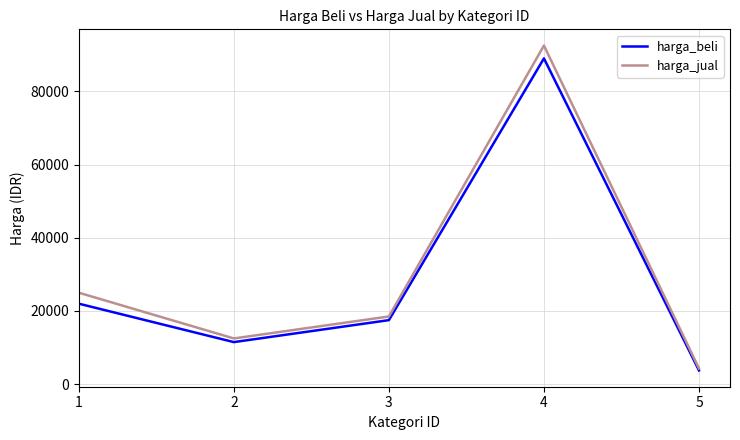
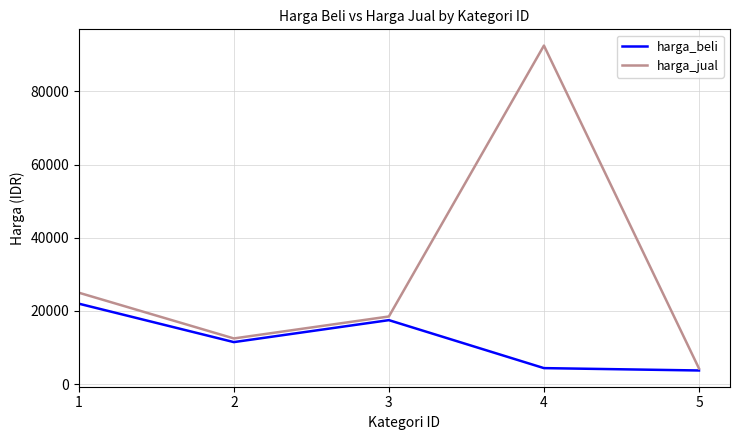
  {
    "harga_beli": {
      "1": 22000,
      "2": 12000,
      "3": 18000,
-     "4": 89000
+     "4": 4000
    },
    "harga_jual": {
      "1": 25000,
      "2": 13000,
      "3": 19000,
      "4": 93000
    }
  }
